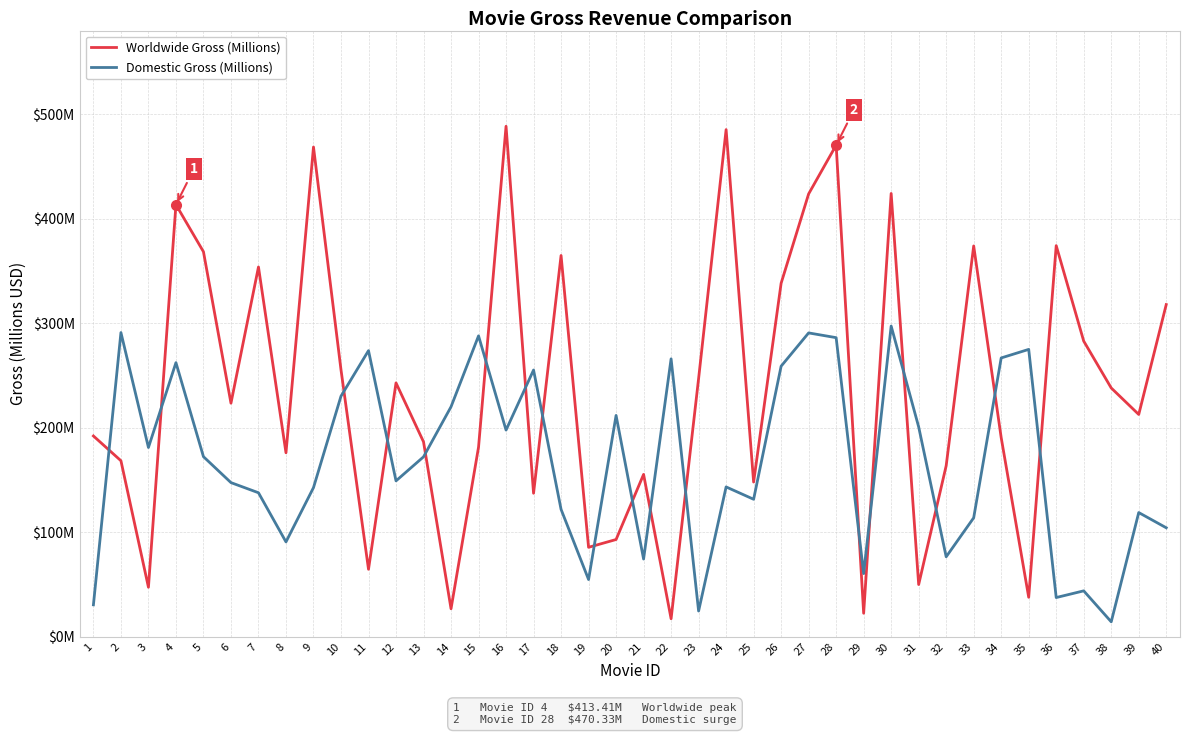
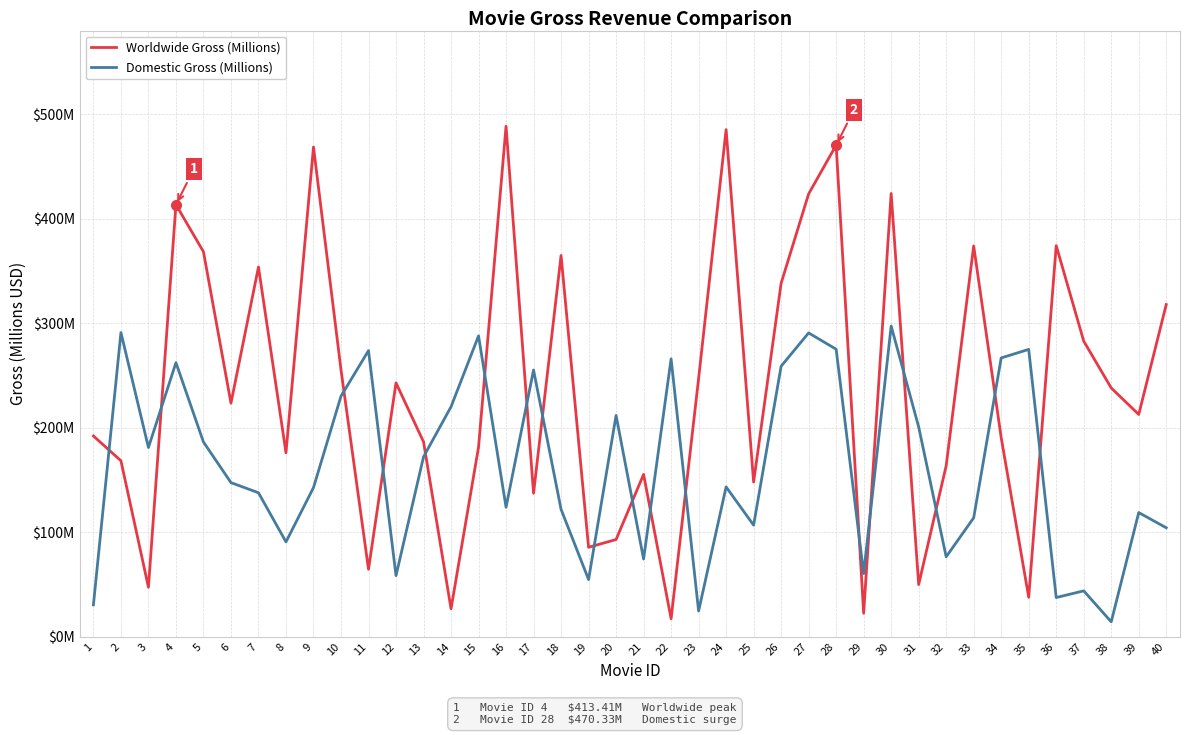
  {
    "Domestic Gross (Millions)": {
      "1": "$30000000",
      "2": "$291000000",
      "3": "$181000000",
      "4": "$262000000",
-     "5": "$172000000",
+     "5": "$186000000",
      "6": "$147000000",
      "7": "$138000000",
      "8": "$91000000",
      "9": "$143000000",
      "10": "$230000000",
      "11": "$274000000",
-     "12": "$149000000",
+     "12": "$58000000",
      "13": "$172000000",
      "14": "$220000000",
      "15": "$288000000",
-     "16": "$198000000",
+     "16": "$124000000",
      "17": "$255000000",
      "18": "$122000000",
      "19": "$55000000",
      "20": "$212000000",
      "21": "$74000000",
      "22": "$266000000",
      "23": "$25000000",
      "24": "$143000000",
-     "25": "$131000000",
+     "25": "$107000000",
      "26": "$259000000",
      "27": "$291000000",
-     "28": "$286000000",
+     "28": "$275000000",
      "29": "$60000000",
      "30": "$297000000",
      "31": "$201000000",
      "32": "$76000000",
      "33": "$114000000",
      "34": "$267000000",
      "35": "$275000000",
      "36": "$37000000",
      "37": "$44000000",
      "38": "$14000000",
      "39": "$119000000",
      "40": "$104000000"
    }
  }
